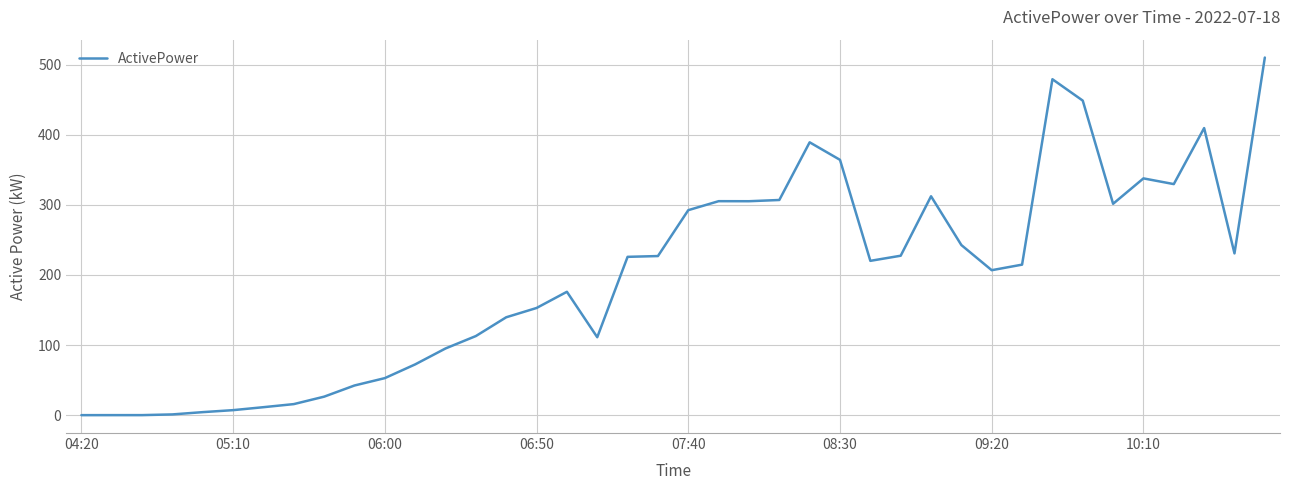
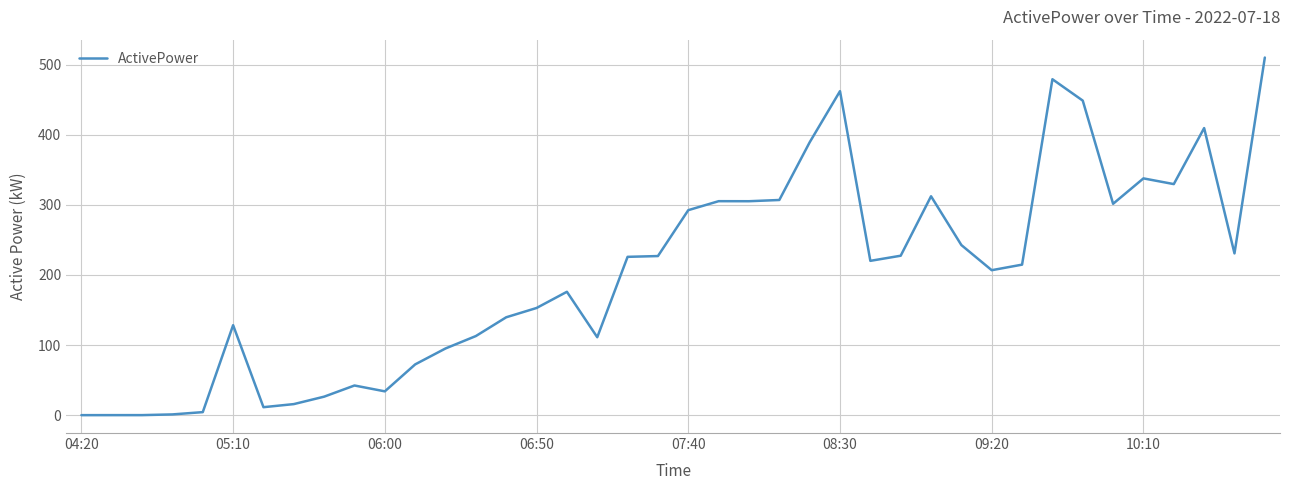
  {
    "04:20": 0,
-   "05:10": 10,
-   "06:00": 50,
+   "05:10": 130,
+   "06:00": 30,
    "06:50": 150,
    "07:40": 290,
-   "08:30": 360,
+   "08:30": 460,
    "09:20": 210,
    "10:10": 340
  }
